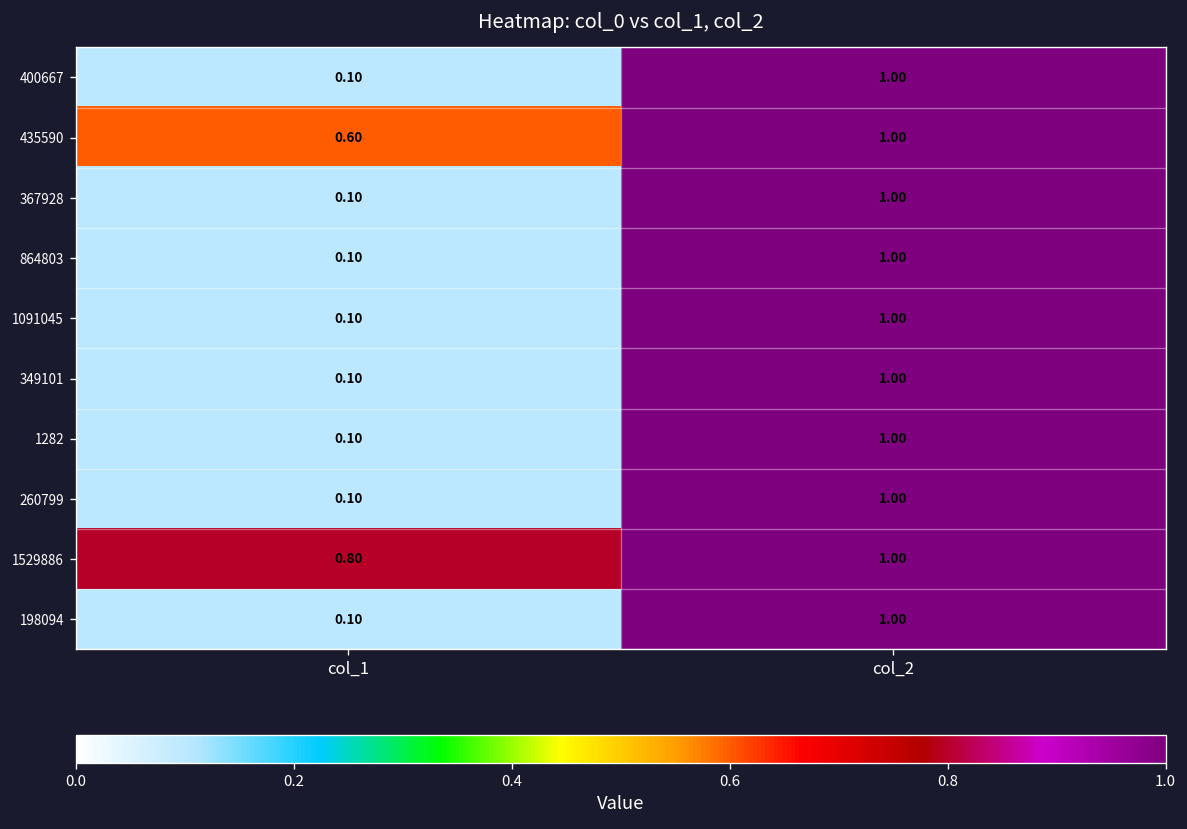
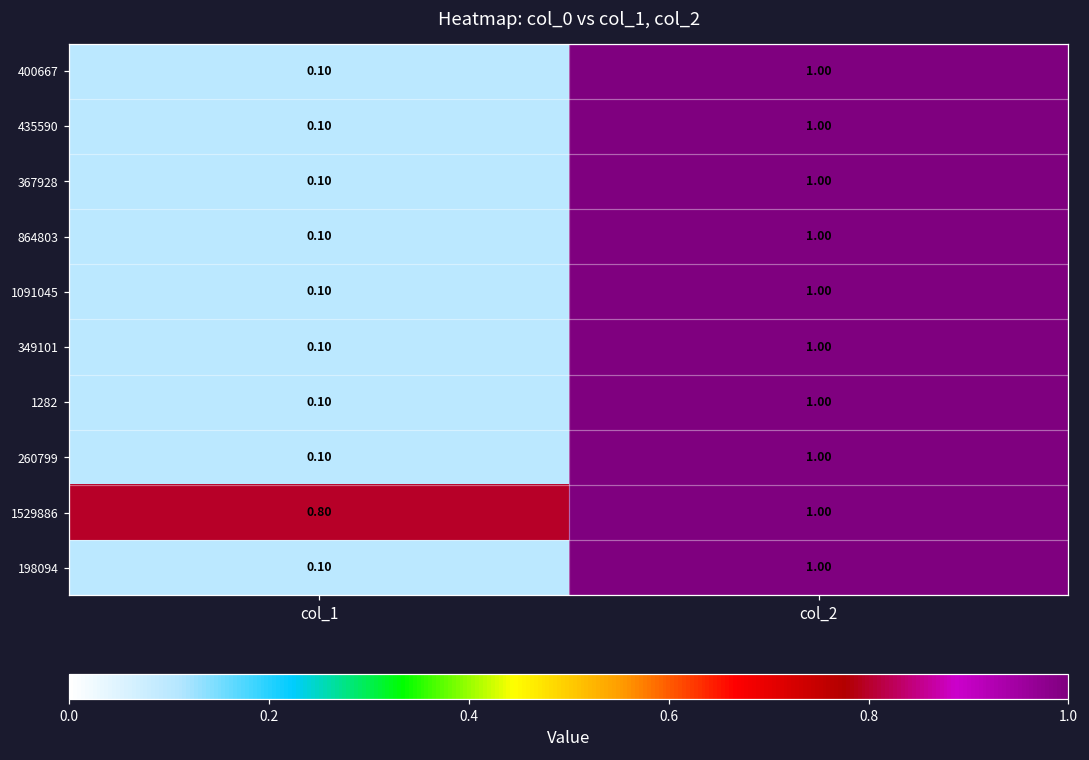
  {
    "400667": {
      "col_1": 0.10,
      "col_2": 1.00
    },
    "435590": {
-     "col_1": 0.60,
+     "col_1": 0.10,
      "col_2": 1.00
    },
    "367928": {
      "col_1": 0.10,
      "col_2": 1.00
    },
    "864803": {
      "col_1": 0.10,
      "col_2": 1.00
    },
    "1091045": {
      "col_1": 0.10,
      "col_2": 1.00
    },
    "349101": {
      "col_1": 0.10,
      "col_2": 1.00
    },
    "1282": {
      "col_1": 0.10,
      "col_2": 1.00
    },
    "260799": {
      "col_1": 0.10,
      "col_2": 1.00
    },
    "1529886": {
      "col_1": 0.80,
      "col_2": 1.00
    },
    "198094": {
      "col_1": 0.10,
      "col_2": 1.00
    }
  }
